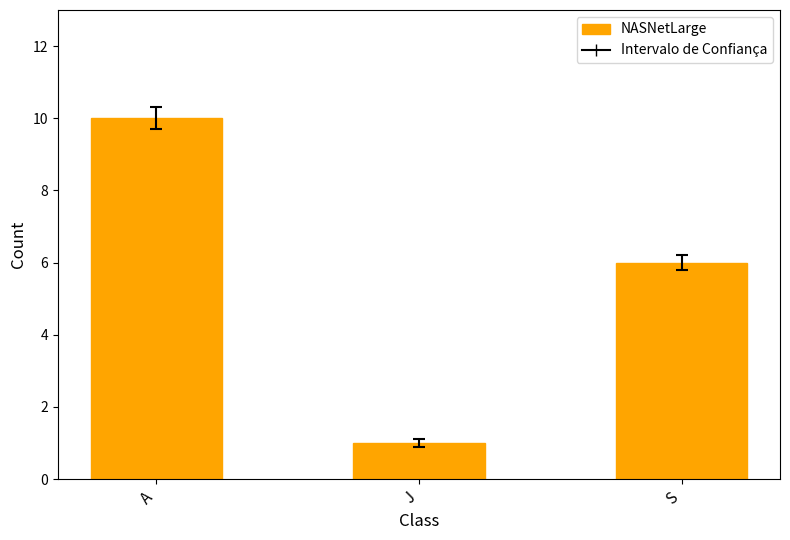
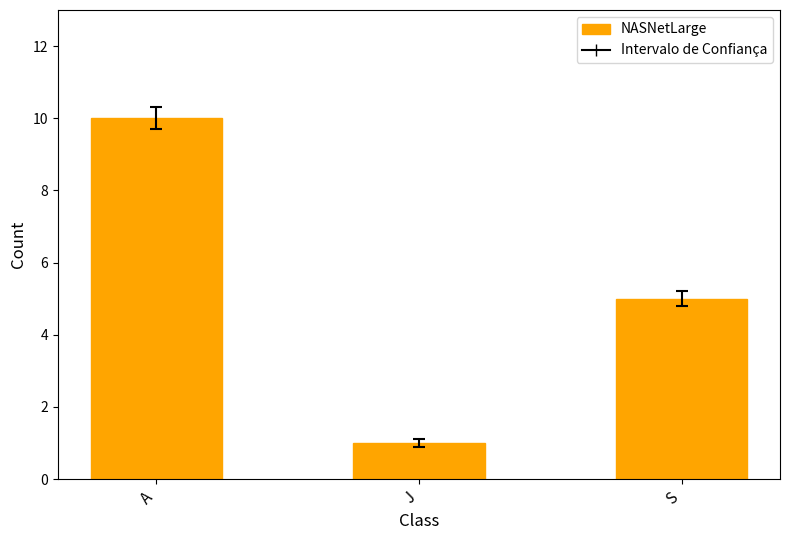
  {
    "NASNetLarge": {
      "A": 10,
      "J": 1,
-     "S": 6
+     "S": 5
    }
  }
